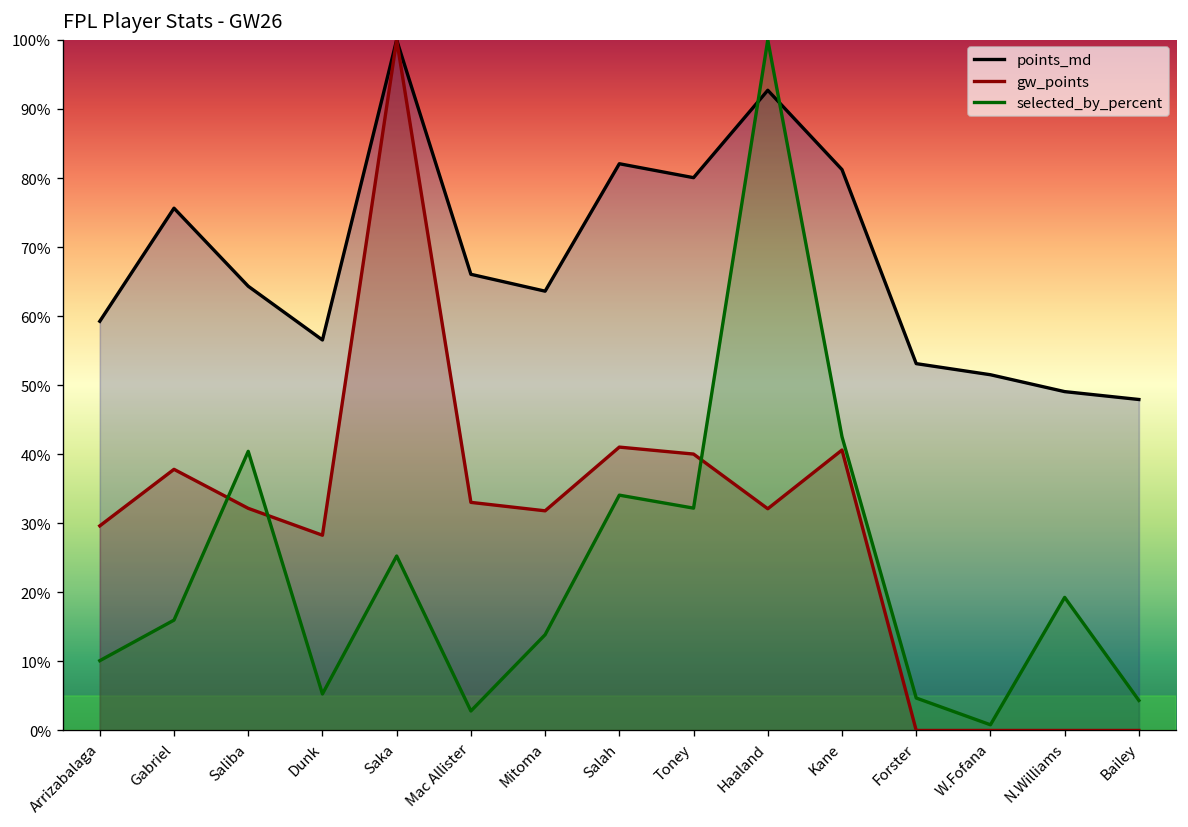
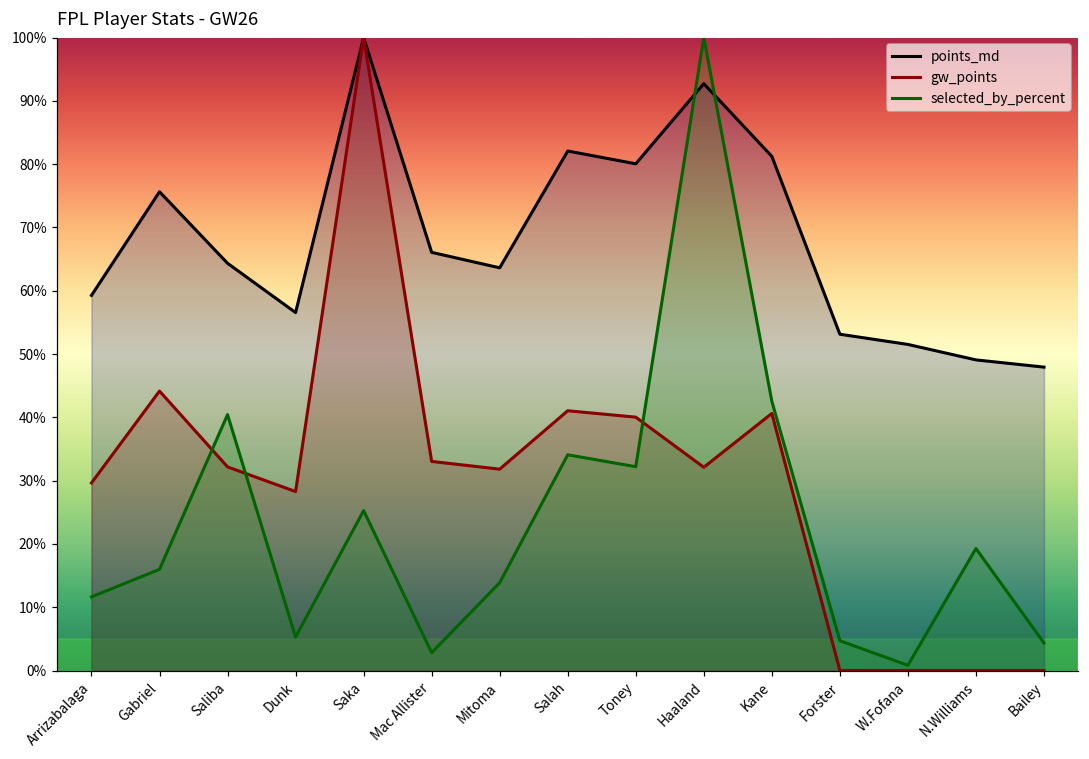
  {
    "points_md": {
      "Arrizabalaga": "59%",
      "Gabriel": "76%",
      "Saliba": "64%",
      "Dunk": "57%",
      "Mac Allister": "66%",
      "Mitoma": "64%",
      "Salah": "82%",
      "Toney": "80%",
      "Haaland": "93%",
      "Kane": "81%",
      "Forster": "53%",
      "W.Fofana": "52%",
      "N.Williams": "49%",
      "Bailey": "48%"
    },
    "gw_points": {
      "Arrizabalaga": "30%",
-     "Gabriel": "38%",
+     "Gabriel": "44%",
      "Saliba": "32%",
      "Dunk": "28%",
      "Mac Allister": "33%",
      "Mitoma": "32%",
      "Salah": "41%",
      "Toney": "40%",
      "Haaland": "32%",
      "Kane": "41%"
    },
    "selected_by_percent": {
-     "Arrizabalaga": "10%",
+     "Arrizabalaga": "12%",
      "Gabriel": "16%",
      "Saliba": "40%",
      "Dunk": "5%",
      "Saka": "25%",
      "Mitoma": "14%",
      "Salah": "34%",
      "Toney": "32%",
      "Haaland": "100%",
      "Kane": "43%",
      "N.Williams": "19%"
    }
  }
